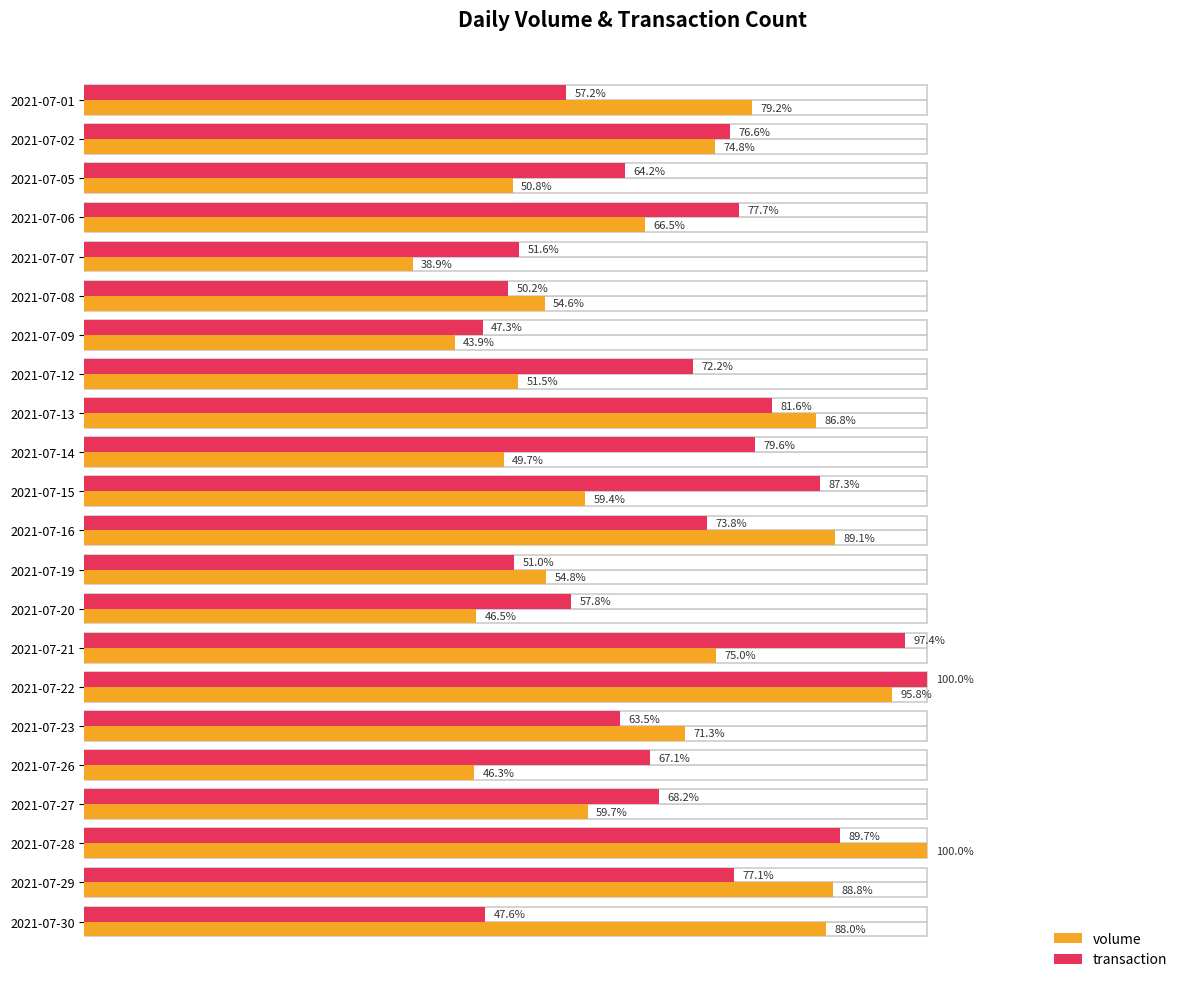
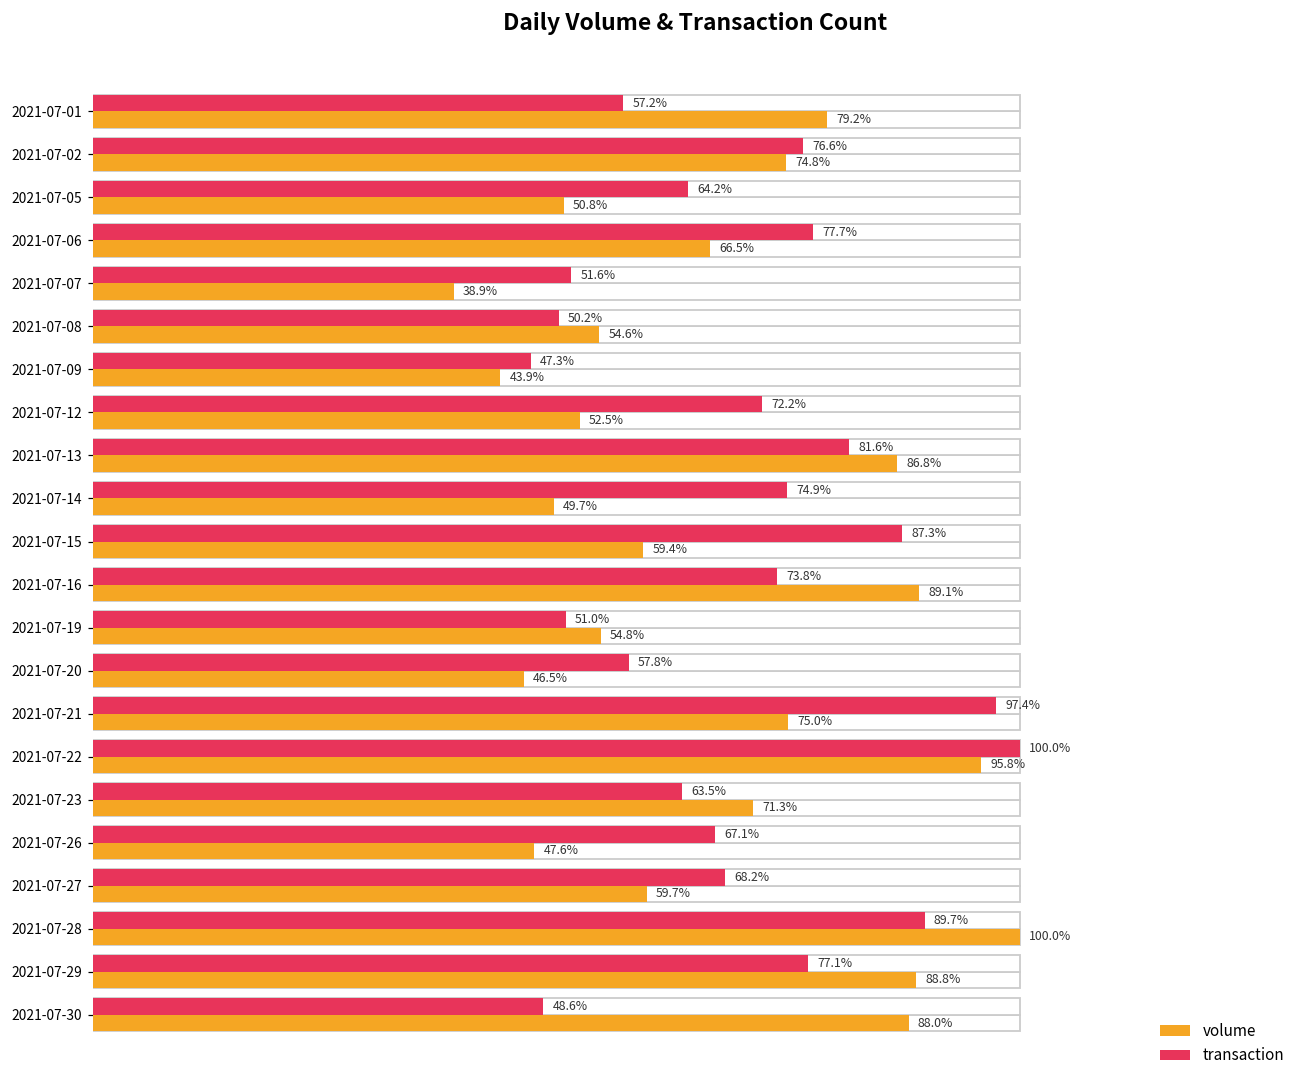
  {
    "volume": {
-     "2021-07-12": "51.5%",
-     "2021-07-26": "46.3%",
+     "2021-07-12": "52.5%",
+     "2021-07-26": "47.6%",
      "2021-07-28": "100.0%"
    },
    "transaction": {
-     "2021-07-14": "79.6%",
+     "2021-07-14": "74.9%",
      "2021-07-22": "100.0%",
-     "2021-07-30": "47.6%"
+     "2021-07-30": "48.6%"
    }
  }
